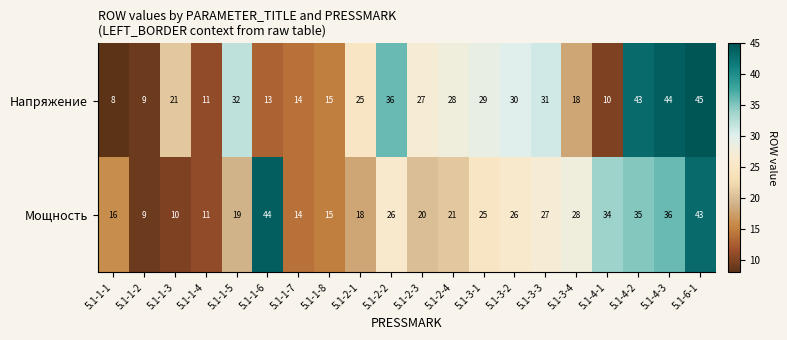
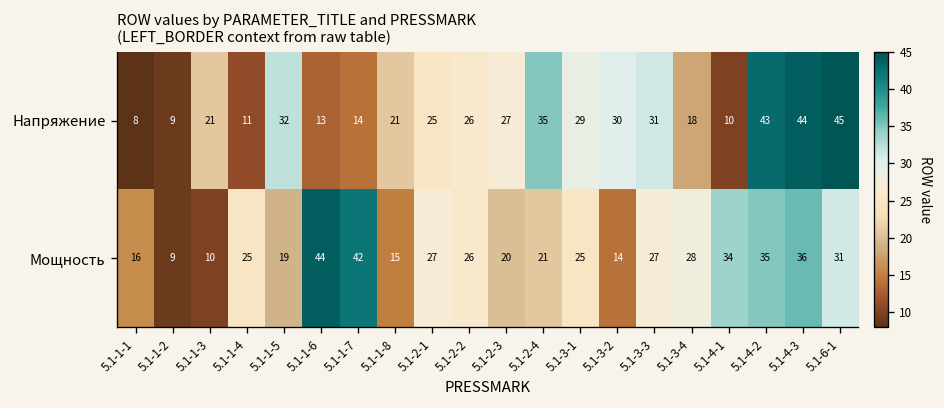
  {
    "Напряжение": {
      "5.1-1-1": 8,
      "5.1-1-2": 9,
      "5.1-1-3": 21,
      "5.1-1-4": 11,
      "5.1-1-5": 32,
      "5.1-1-6": 13,
      "5.1-1-7": 14,
-     "5.1-1-8": 15,
+     "5.1-1-8": 21,
      "5.1-2-1": 25,
-     "5.1-2-2": 36,
+     "5.1-2-2": 26,
      "5.1-2-3": 27,
-     "5.1-2-4": 28,
+     "5.1-2-4": 35,
      "5.1-3-1": 29,
      "5.1-3-2": 30,
      "5.1-3-3": 31,
      "5.1-3-4": 18,
      "5.1-4-1": 10,
      "5.1-4-2": 43,
      "5.1-4-3": 44,
      "5.1-6-1": 45
    },
    "Мощность": {
      "5.1-1-1": 16,
      "5.1-1-2": 9,
      "5.1-1-3": 10,
-     "5.1-1-4": 11,
+     "5.1-1-4": 25,
      "5.1-1-5": 19,
      "5.1-1-6": 44,
-     "5.1-1-7": 14,
+     "5.1-1-7": 42,
      "5.1-1-8": 15,
-     "5.1-2-1": 18,
+     "5.1-2-1": 27,
      "5.1-2-2": 26,
      "5.1-2-3": 20,
      "5.1-2-4": 21,
      "5.1-3-1": 25,
-     "5.1-3-2": 26,
+     "5.1-3-2": 14,
      "5.1-3-3": 27,
      "5.1-3-4": 28,
      "5.1-4-1": 34,
      "5.1-4-2": 35,
      "5.1-4-3": 36,
-     "5.1-6-1": 43
+     "5.1-6-1": 31
    }
  }
